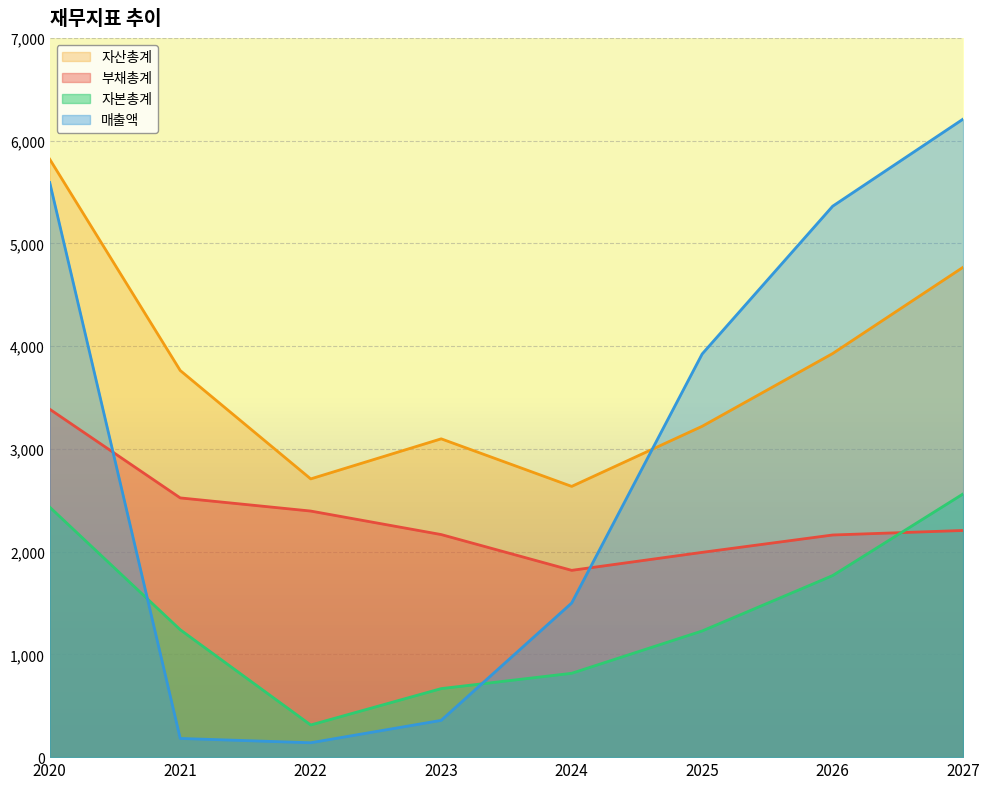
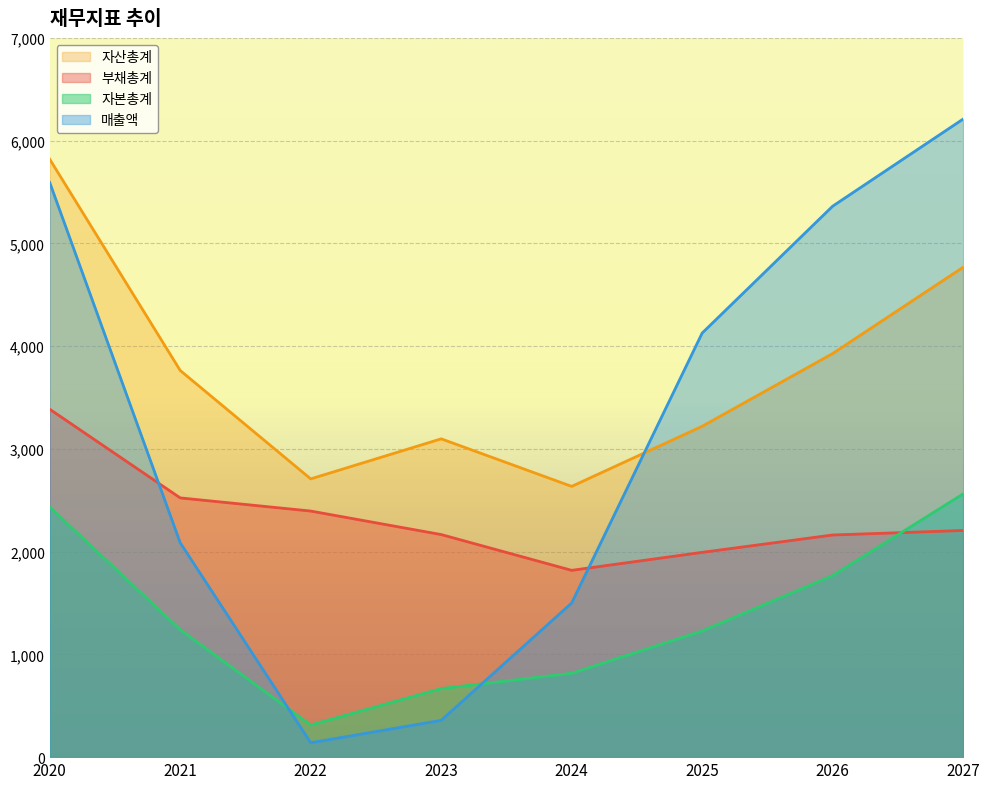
  {
    "자산총계": {
      "2020": "5,820",
      "2021": "3,760",
      "2022": "2,710",
      "2023": "3,100",
      "2024": "2,640",
      "2025": "3,220",
      "2026": "3,930",
      "2027": "4,770"
    },
    "부채총계": {
      "2020": "3,390",
      "2021": "2,520",
      "2022": "2,400",
      "2023": "2,170",
      "2024": "1,820",
      "2025": "1,990",
      "2026": "2,160",
      "2027": "2,210"
    },
    "자본총계": {
      "2020": "2,430",
      "2021": "1,240",
      "2022": "310",
      "2023": "670",
      "2024": "820",
      "2025": "1,230",
      "2026": "1,770",
      "2027": "2,560"
    },
    "매출액": {
      "2020": "5,590",
-     "2021": "180",
+     "2021": "2,090",
      "2022": "140",
      "2023": "360",
      "2024": "1,500",
-     "2025": "3,920",
+     "2025": "4,130",
      "2026": "5,360",
      "2027": "6,210"
    }
  }
